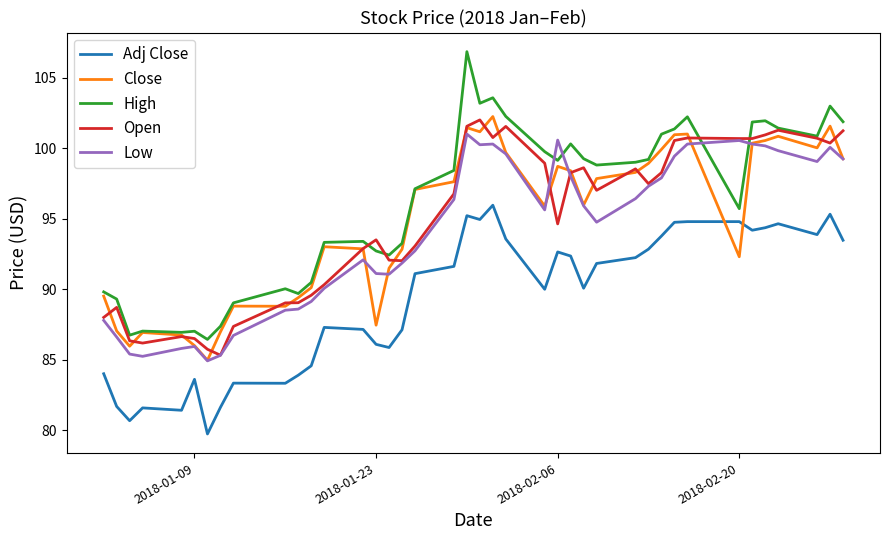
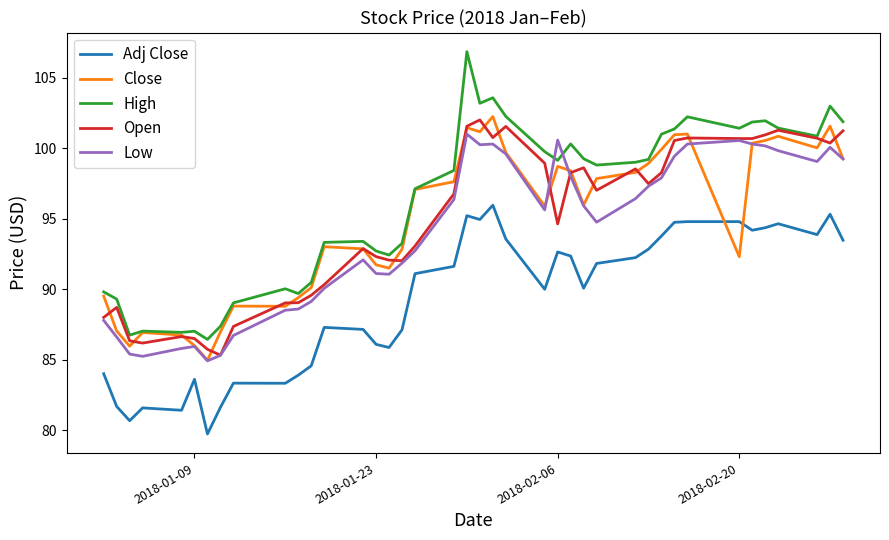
  {
    "Adj Close": {
      "2018-01-09": 83.6,
      "2018-01-23": 86.1,
      "2018-02-06": 92.6,
      "2018-02-20": 94.8
    },
    "Close": {
-     "2018-01-23": 87.5,
+     "2018-01-23": 91.7,
      "2018-02-06": 98.7,
      "2018-02-20": 92.3
    },
    "High": {
      "2018-01-09": 87.0,
      "2018-01-23": 92.7,
      "2018-02-06": 99.1,
-     "2018-02-20": 95.7
+     "2018-02-20": 101.4
    },
    "Open": {
      "2018-01-09": 86.5,
-     "2018-01-23": 93.5,
+     "2018-01-23": 92.3,
      "2018-02-06": 94.6
    },
    "Low": {
      "2018-01-23": 91.1,
      "2018-02-06": 100.6
    }
  }
